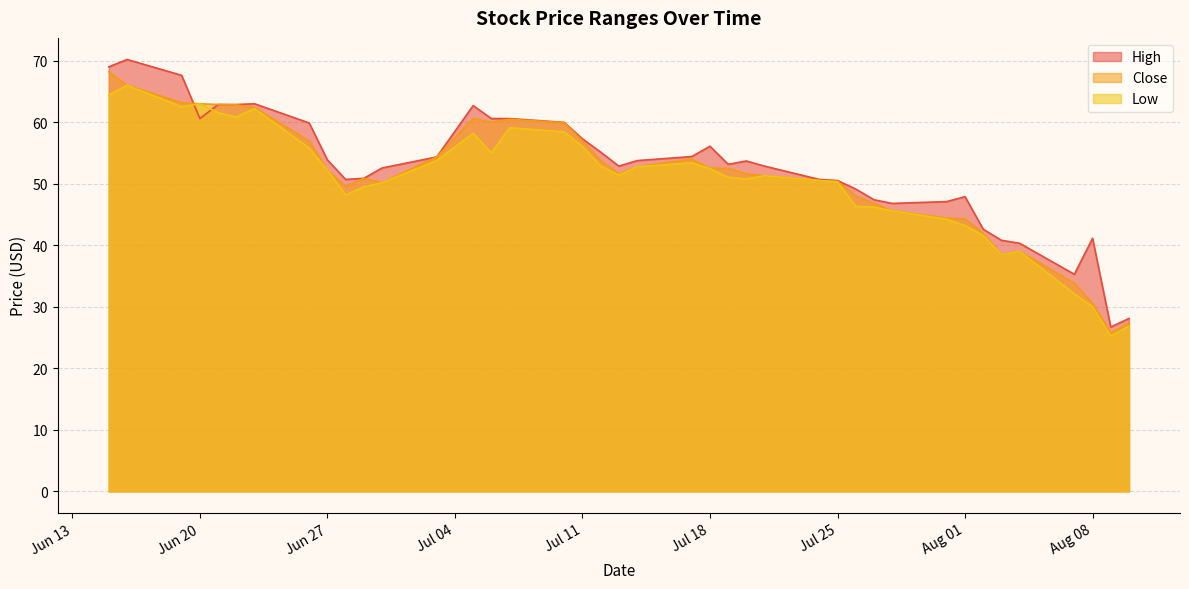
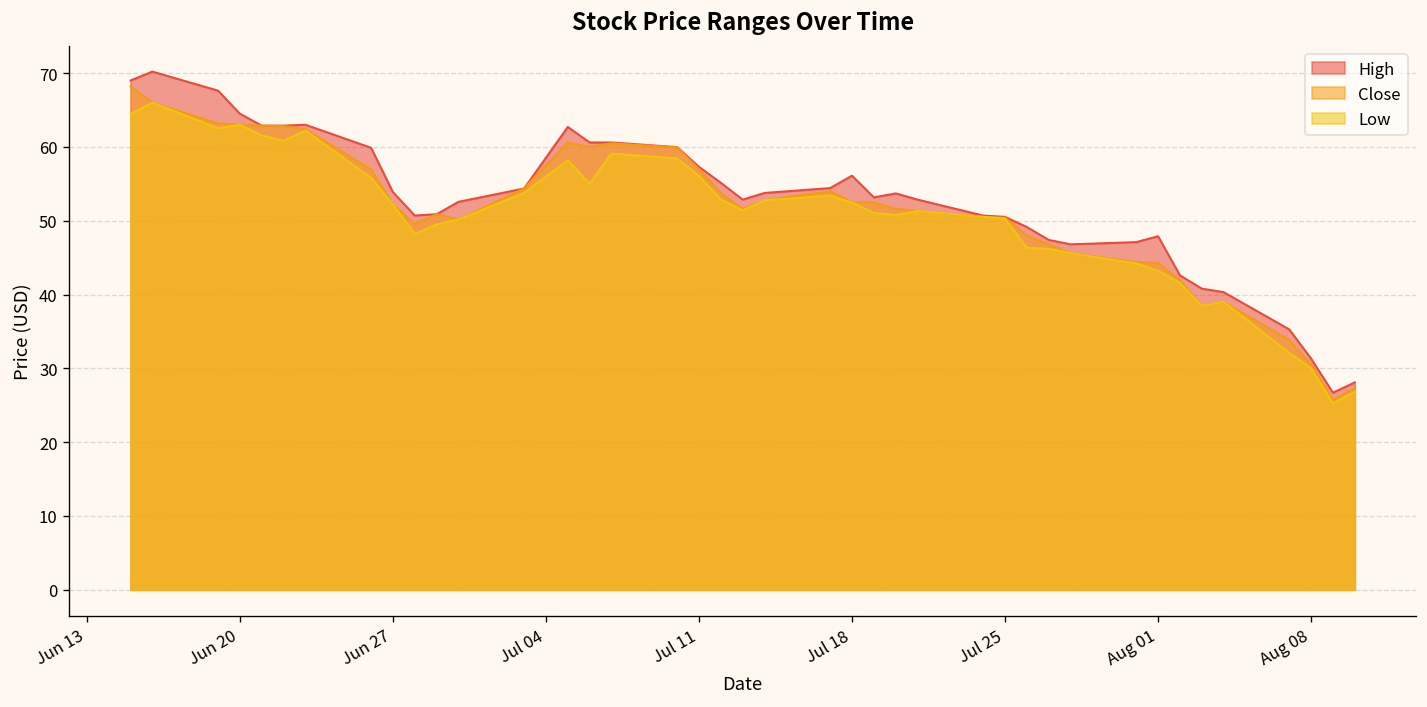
  {
    "High": {
-     "Jun 20": 61,
+     "Jun 20": 65,
      "Jun 27": 54,
      "Jul 18": 56,
      "Aug 01": 48,
-     "Aug 08": 41
+     "Aug 08": 31
    }
  }
